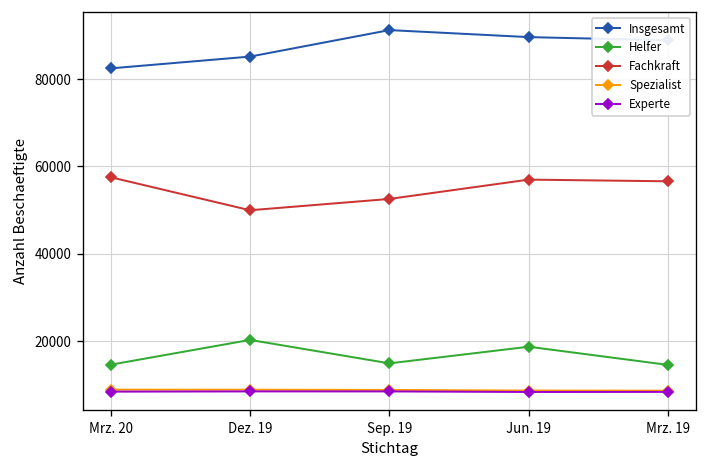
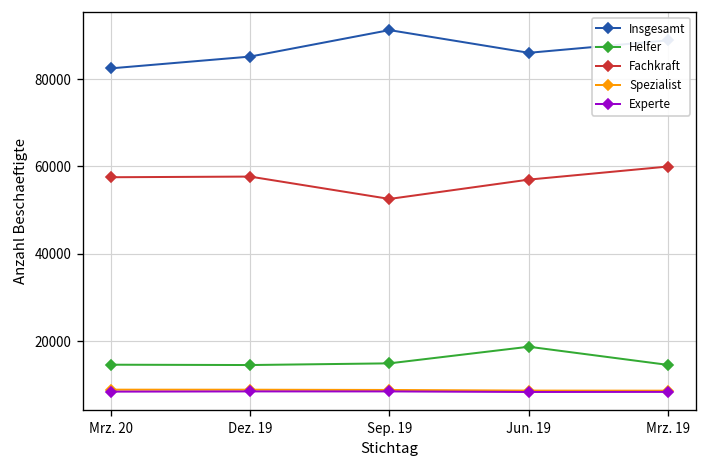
  {
    "Insgesamt": {
      "Mrz. 20": 82000,
      "Dez. 19": 85000,
      "Sep. 19": 91000,
-     "Jun. 19": 90000
+     "Jun. 19": 86000
    },
    "Helfer": {
      "Mrz. 20": 15000,
-     "Dez. 19": 20000,
+     "Dez. 19": 15000,
      "Sep. 19": 15000,
      "Jun. 19": 19000,
      "Mrz. 19": 15000
    },
    "Fachkraft": {
      "Mrz. 20": 58000,
-     "Dez. 19": 50000,
+     "Dez. 19": 58000,
      "Sep. 19": 53000,
      "Jun. 19": 57000,
-     "Mrz. 19": 57000
+     "Mrz. 19": 60000
    }
  }
